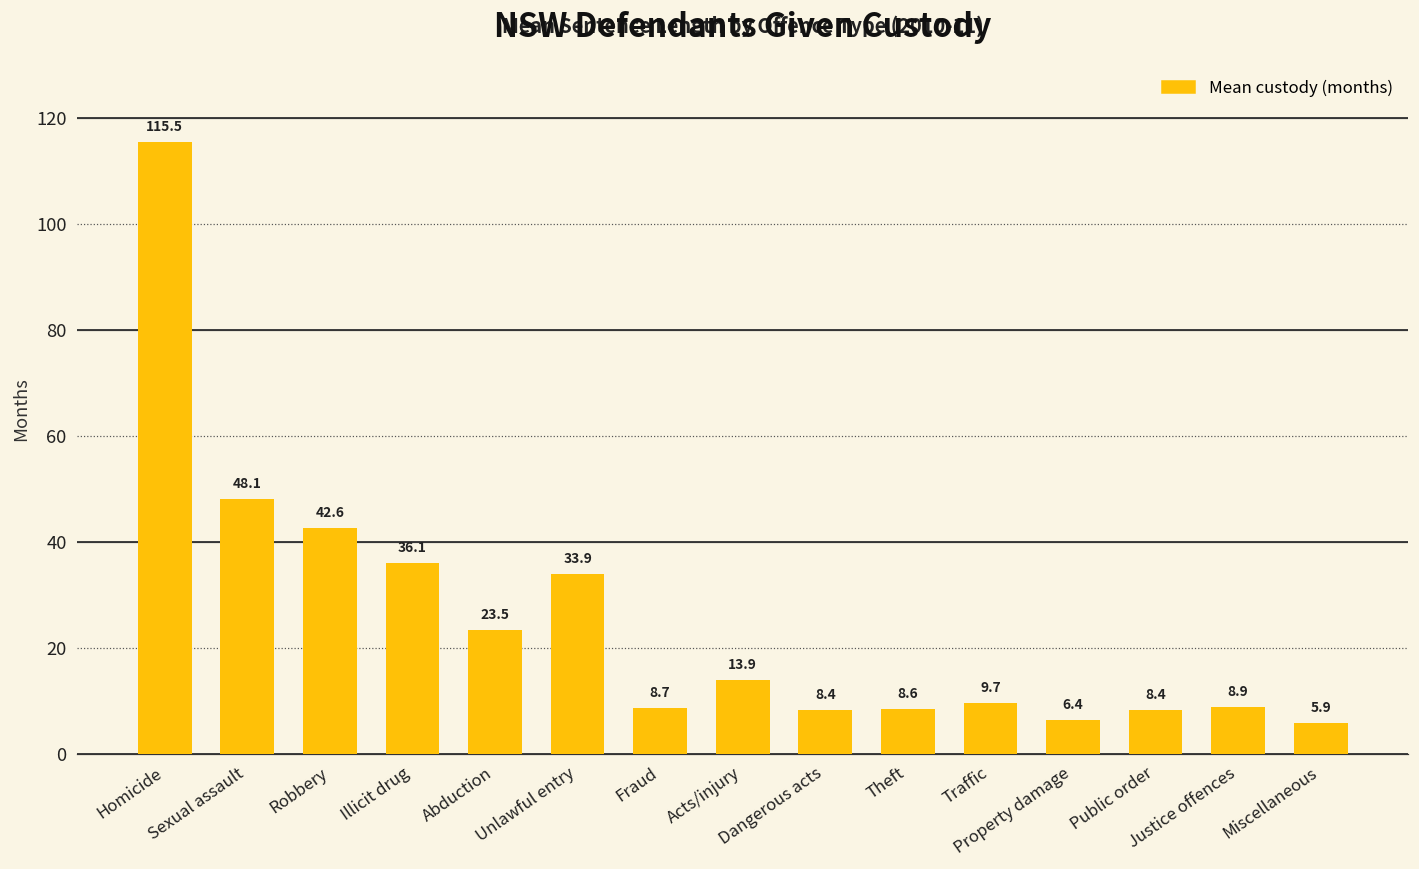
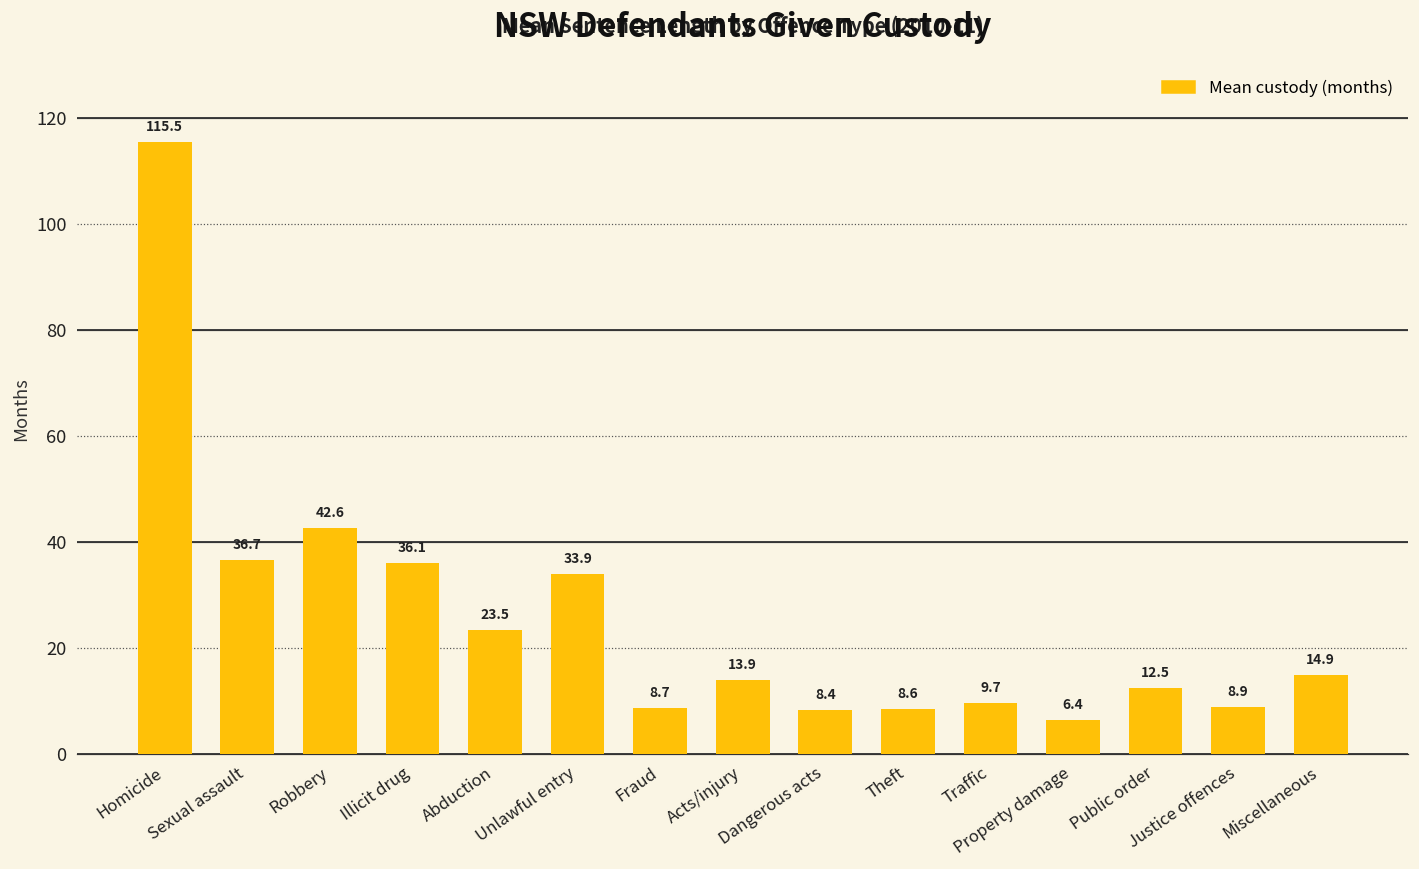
  {
    "Homicide": 115.5,
-   "Sexual assault": 48.1,
+   "Sexual assault": 36.7,
    "Robbery": 42.6,
    "Illicit drug": 36.1,
    "Abduction": 23.5,
    "Unlawful entry": 33.9,
    "Fraud": 8.7,
    "Acts/injury": 13.9,
    "Dangerous acts": 8.4,
    "Theft": 8.6,
    "Traffic": 9.7,
    "Property damage": 6.4,
-   "Public order": 8.4,
+   "Public order": 12.5,
    "Justice offences": 8.9,
-   "Miscellaneous": 5.9
+   "Miscellaneous": 14.9
  }
